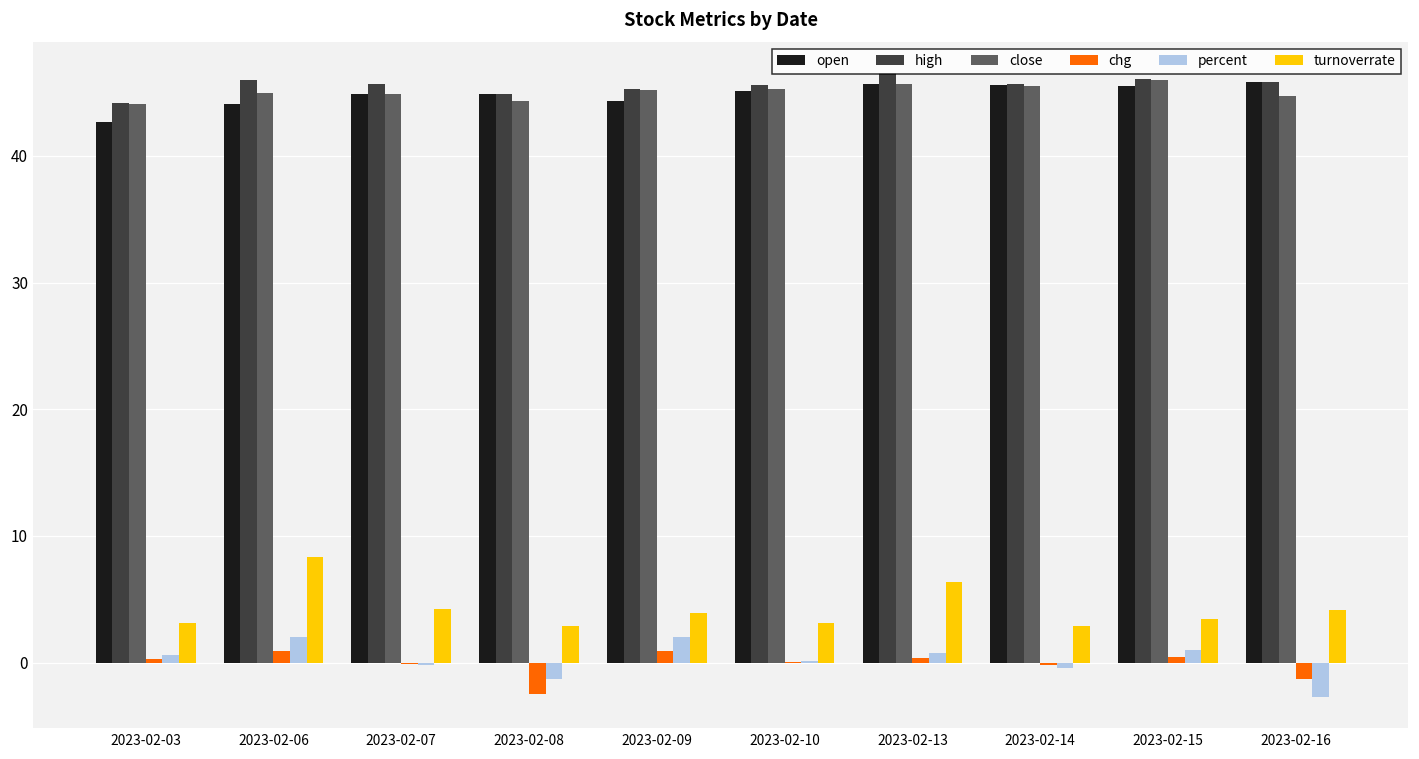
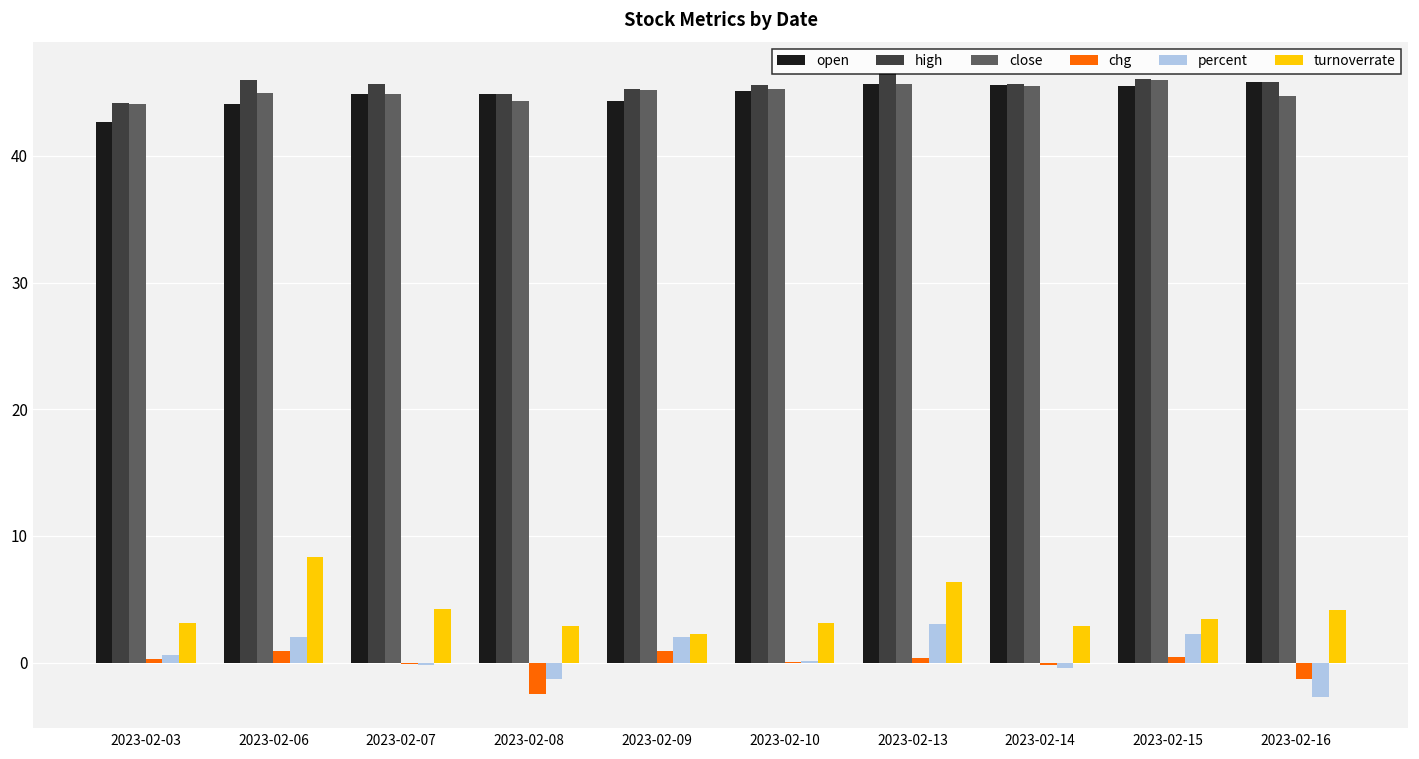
  {
    "open": {
      "2023-02-03": 42.7,
      "2023-02-06": 44.1,
      "2023-02-07": 44.9,
      "2023-02-08": 44.9,
      "2023-02-09": 44.4,
      "2023-02-10": 45.1,
      "2023-02-13": 45.7,
      "2023-02-14": 45.6,
      "2023-02-15": 45.5,
      "2023-02-16": 45.8
    },
    "chg": {
      "2023-02-03": 0.3,
      "2023-02-06": 0.9,
      "2023-02-08": -2.4,
      "2023-02-09": 0.9,
      "2023-02-13": 0.4,
      "2023-02-15": 0.5,
      "2023-02-16": -1.3
    },
    "percent": {
      "2023-02-03": 0.6,
      "2023-02-06": 2.0,
      "2023-02-07": -0.2,
      "2023-02-08": -1.3,
      "2023-02-09": 2.0,
-     "2023-02-13": 0.8,
+     "2023-02-13": 3.0,
      "2023-02-14": -0.4,
-     "2023-02-15": 1.0,
+     "2023-02-15": 2.2,
      "2023-02-16": -2.7
    },
    "turnoverrate": {
      "2023-02-03": 3.1,
      "2023-02-06": 8.3,
      "2023-02-07": 4.2,
      "2023-02-08": 2.9,
-     "2023-02-09": 3.9,
+     "2023-02-09": 2.3,
      "2023-02-10": 3.2,
      "2023-02-13": 6.4,
      "2023-02-14": 2.9,
      "2023-02-15": 3.4,
      "2023-02-16": 4.2
    }
  }
